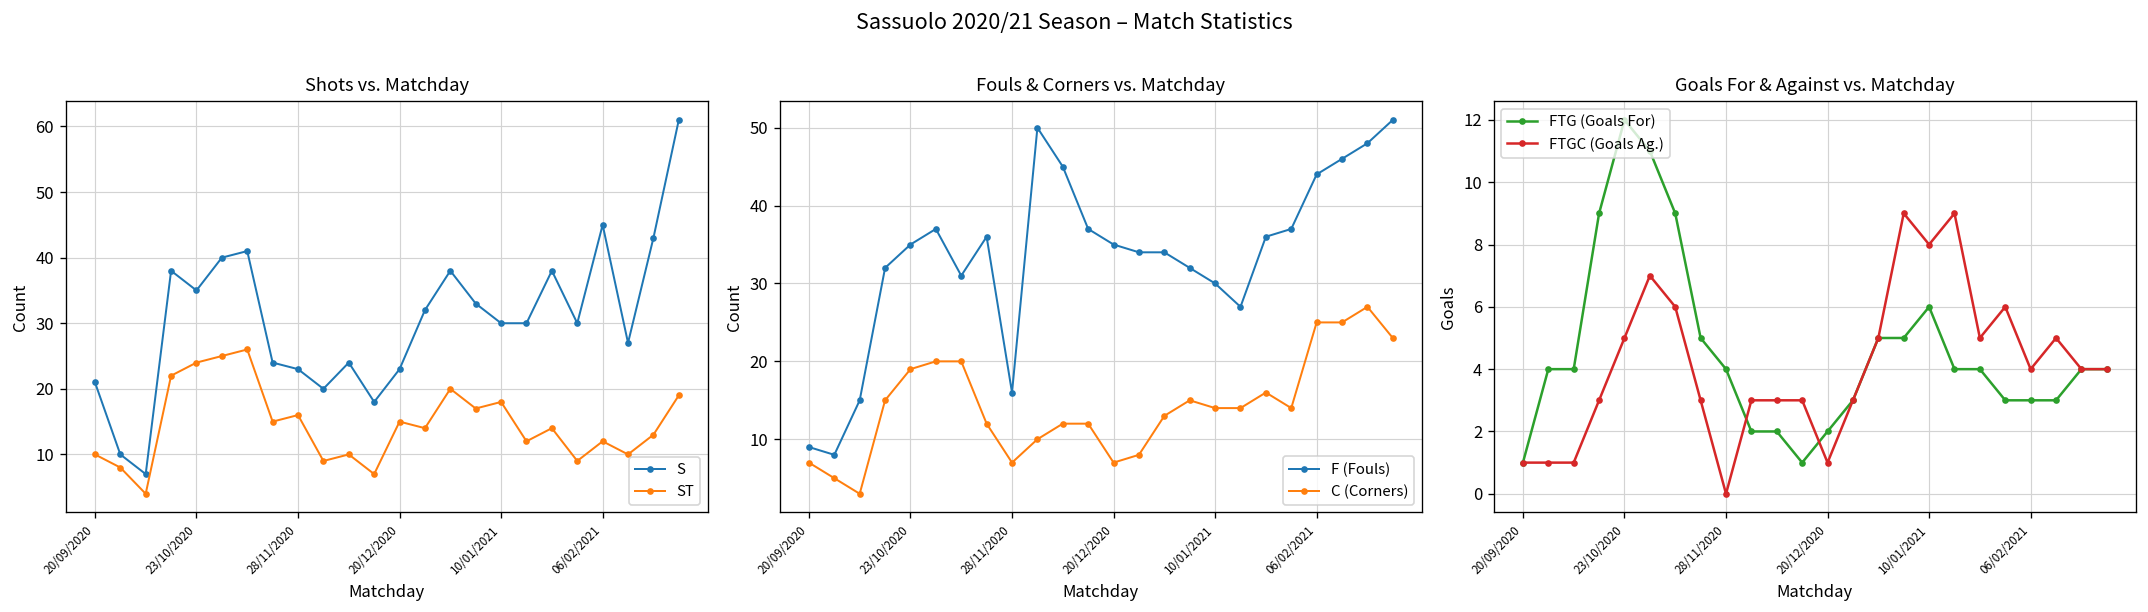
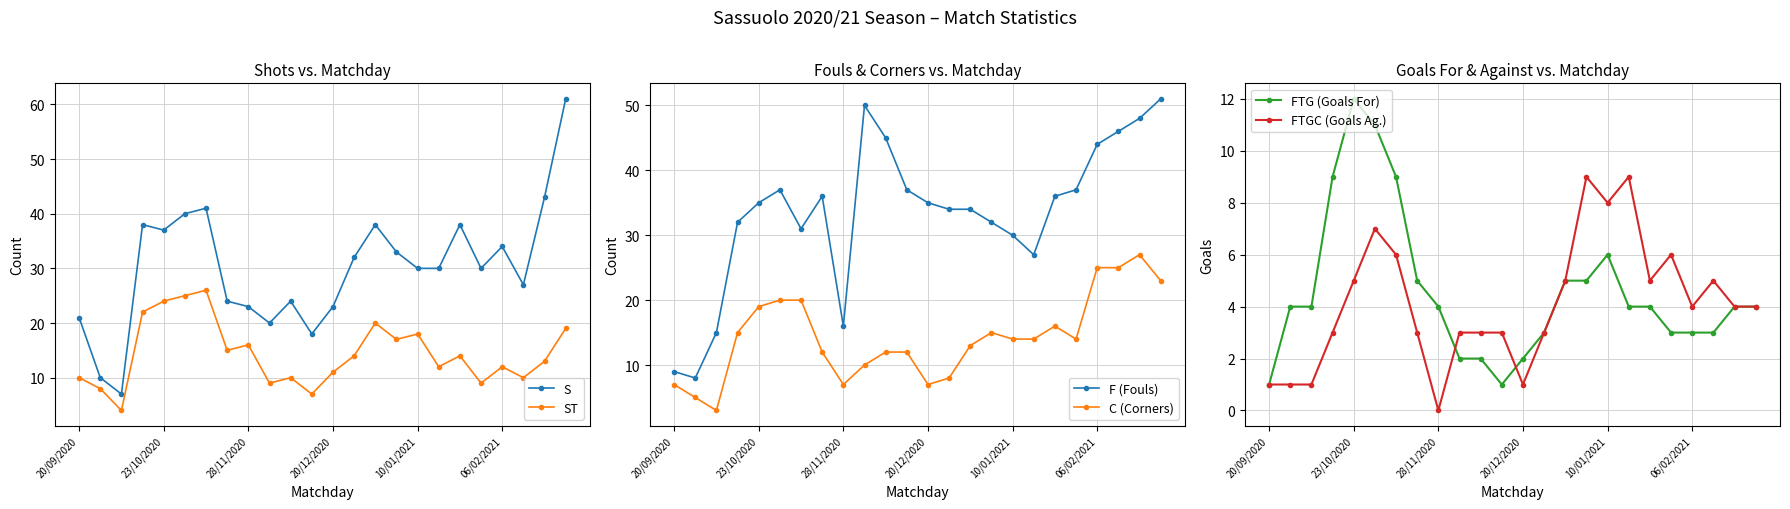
  {
    "Shots vs. Matchday": {
      "S": {
        "20/09/2020": 21,
-       "23/10/2020": 35,
+       "23/10/2020": 37,
        "28/11/2020": 23,
        "20/12/2020": 23,
        "10/01/2021": 30,
-       "06/02/2021": 45
+       "06/02/2021": 34
      },
      "ST": {
        "20/09/2020": 10,
        "23/10/2020": 24,
        "28/11/2020": 16,
-       "20/12/2020": 15,
+       "20/12/2020": 11,
        "10/01/2021": 18,
        "06/02/2021": 12
      }
    },
    "Fouls & Corners vs. Matchday": {
      "F (Fouls)": {
        "20/09/2020": 9,
        "23/10/2020": 35,
        "28/11/2020": 16,
        "20/12/2020": 35,
        "10/01/2021": 30,
        "06/02/2021": 44
      },
      "C (Corners)": {
        "20/09/2020": 7,
        "23/10/2020": 19,
        "28/11/2020": 7,
        "20/12/2020": 7,
        "10/01/2021": 14,
        "06/02/2021": 25
      }
    },
    "Goals For & Against vs. Matchday": {
      "FTG (Goals For)": {
        "28/11/2020": 4.0,
        "20/12/2020": 2.0,
        "10/01/2021": 6.0,
        "06/02/2021": 3.0
      },
      "FTGC (Goals Ag.)": {
        "23/10/2020": 5.0,
        "28/11/2020": 0.0,
        "20/12/2020": 1.0,
        "10/01/2021": 8.0,
        "06/02/2021": 4.0
      }
    }
  }
